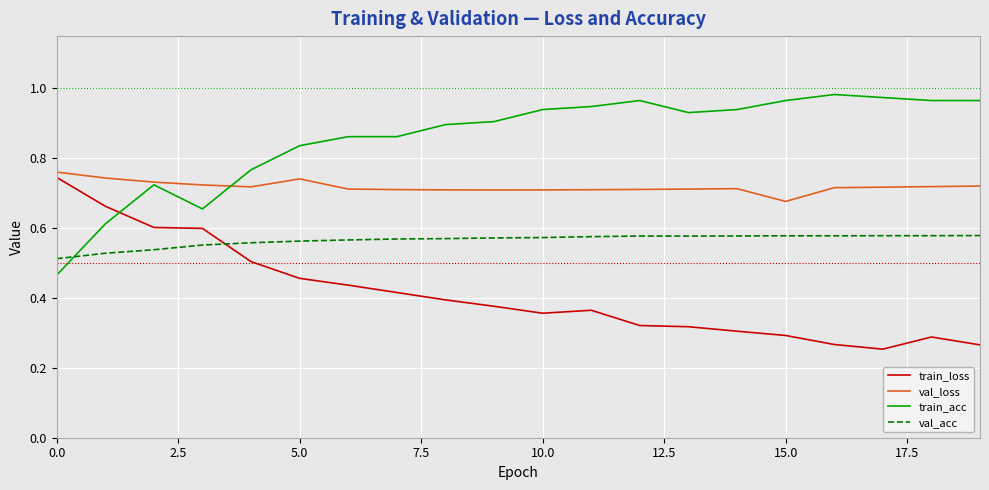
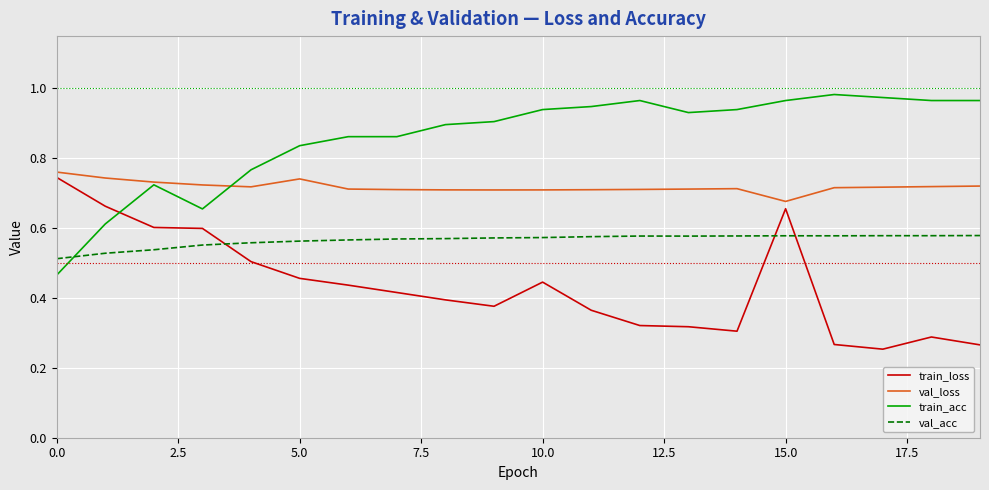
  {
    "train_loss": {
      "0.0": 0.75,
      "5.0": 0.46,
-     "10.0": 0.36,
-     "15.0": 0.29
+     "10.0": 0.45,
+     "15.0": 0.66
    },
    "val_loss": {
      "0.0": 0.76,
      "5.0": 0.74,
      "10.0": 0.71,
      "15.0": 0.68
    }
  }
